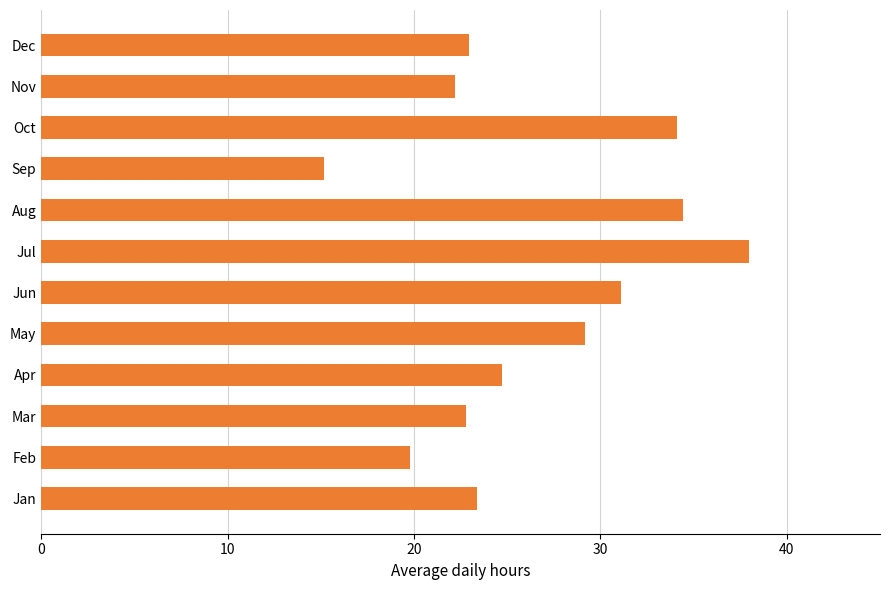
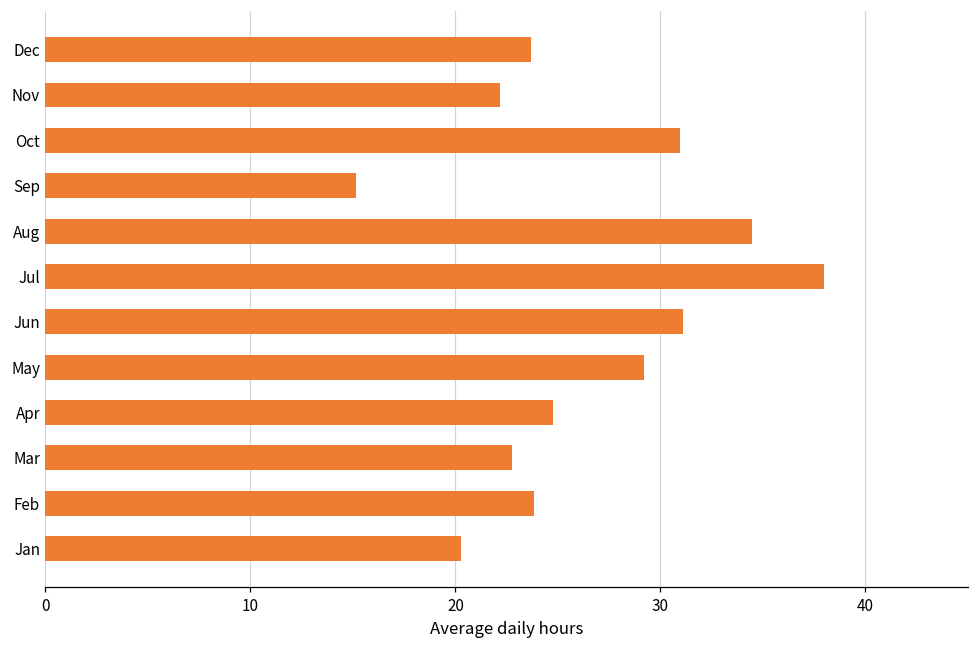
  {
-   "Dec": 22.9,
+   "Dec": 23.7,
    "Nov": 22.2,
-   "Oct": 34.1,
+   "Oct": 31.0,
    "Sep": 15.2,
    "Aug": 34.4,
    "Jul": 38.0,
    "Jun": 31.1,
    "May": 29.2,
    "Apr": 24.7,
    "Mar": 22.8,
-   "Feb": 19.8,
-   "Jan": 23.4
+   "Feb": 23.8,
+   "Jan": 20.3
  }
